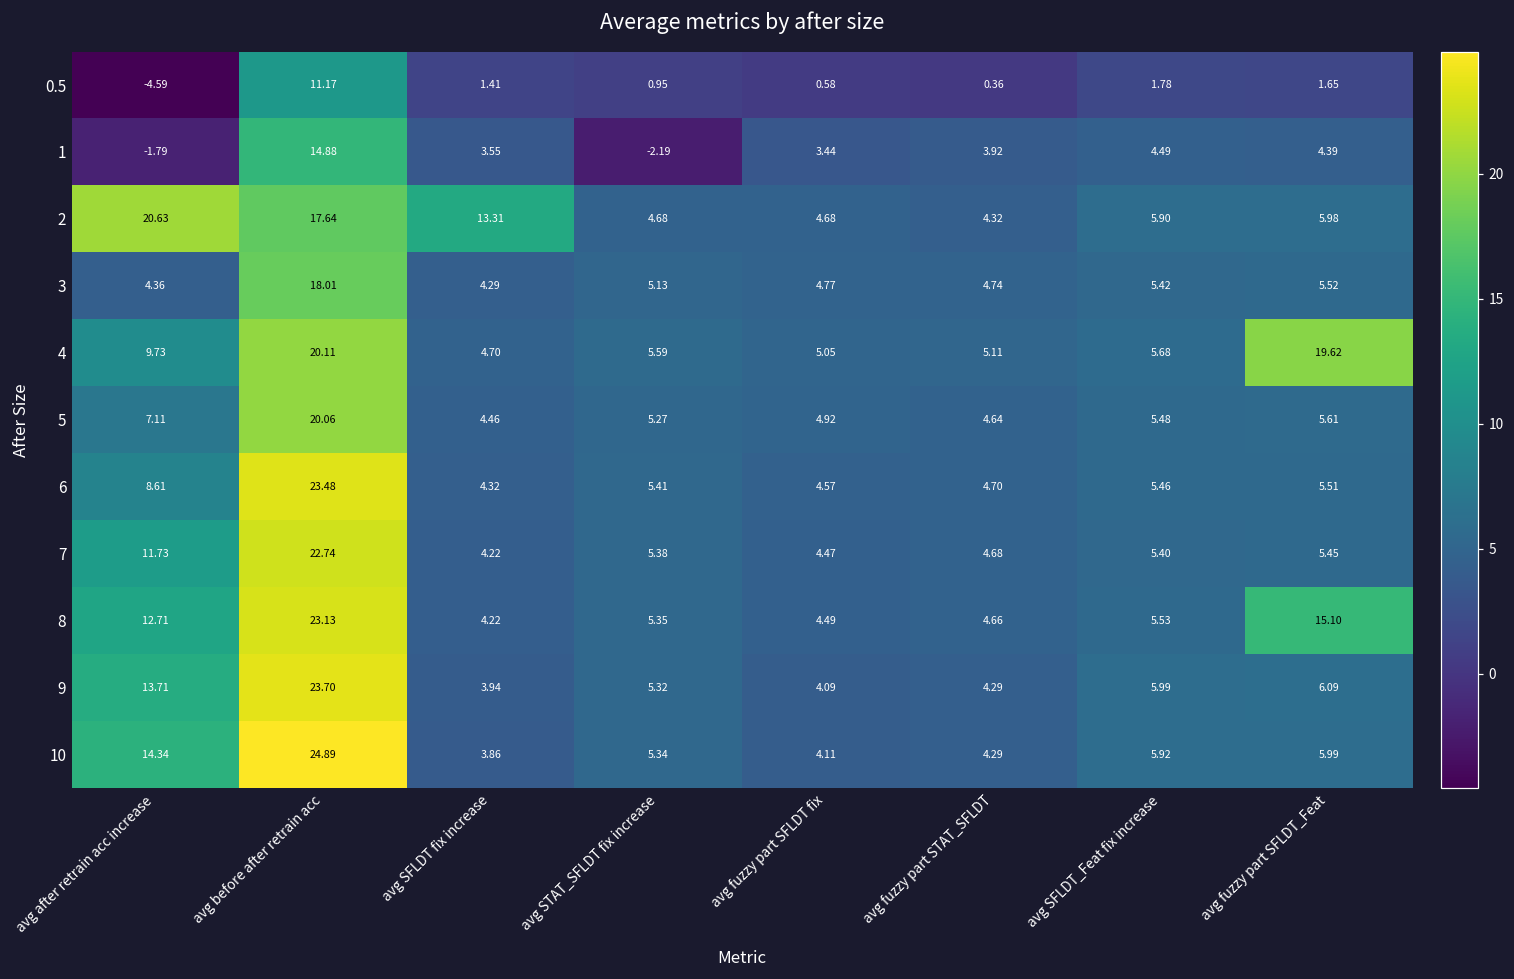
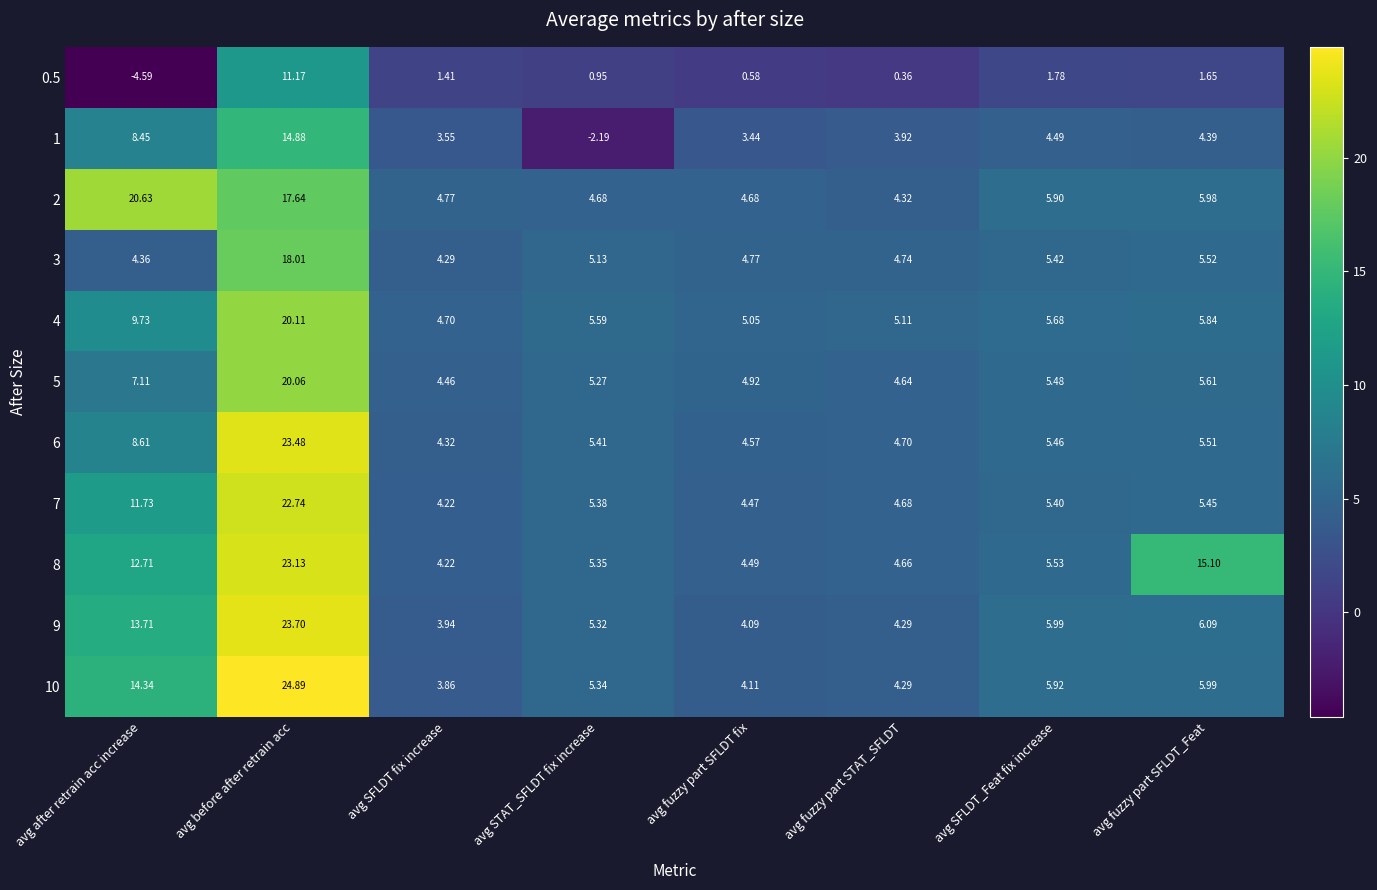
  {
    "0.5": {
      "avg after retrain acc increase": -4.59,
      "avg before after retrain acc": 11.17,
      "avg SFLDT fix increase": 1.41,
      "avg STAT_SFLDT fix increase": 0.95,
      "avg fuzzy part SFLDT fix": 0.58,
      "avg fuzzy part STAT_SFLDT": 0.36,
      "avg SFLDT_Feat fix increase": 1.78,
      "avg fuzzy part SFLDT_Feat": 1.65
    },
    "1": {
-     "avg after retrain acc increase": -1.79,
+     "avg after retrain acc increase": 8.45,
      "avg before after retrain acc": 14.88,
      "avg SFLDT fix increase": 3.55,
      "avg STAT_SFLDT fix increase": -2.19,
      "avg fuzzy part SFLDT fix": 3.44,
      "avg fuzzy part STAT_SFLDT": 3.92,
      "avg SFLDT_Feat fix increase": 4.49,
      "avg fuzzy part SFLDT_Feat": 4.39
    },
    "2": {
      "avg after retrain acc increase": 20.63,
      "avg before after retrain acc": 17.64,
-     "avg SFLDT fix increase": 13.31,
+     "avg SFLDT fix increase": 4.77,
      "avg STAT_SFLDT fix increase": 4.68,
      "avg fuzzy part SFLDT fix": 4.68,
      "avg fuzzy part STAT_SFLDT": 4.32,
      "avg SFLDT_Feat fix increase": 5.90,
      "avg fuzzy part SFLDT_Feat": 5.98
    },
    "3": {
      "avg after retrain acc increase": 4.36,
      "avg before after retrain acc": 18.01,
      "avg SFLDT fix increase": 4.29,
      "avg STAT_SFLDT fix increase": 5.13,
      "avg fuzzy part SFLDT fix": 4.77,
      "avg fuzzy part STAT_SFLDT": 4.74,
      "avg SFLDT_Feat fix increase": 5.42,
      "avg fuzzy part SFLDT_Feat": 5.52
    },
    "4": {
      "avg after retrain acc increase": 9.73,
      "avg before after retrain acc": 20.11,
      "avg SFLDT fix increase": 4.70,
      "avg STAT_SFLDT fix increase": 5.59,
      "avg fuzzy part SFLDT fix": 5.05,
      "avg fuzzy part STAT_SFLDT": 5.11,
      "avg SFLDT_Feat fix increase": 5.68,
-     "avg fuzzy part SFLDT_Feat": 19.62
+     "avg fuzzy part SFLDT_Feat": 5.84
    },
    "5": {
      "avg after retrain acc increase": 7.11,
      "avg before after retrain acc": 20.06,
      "avg SFLDT fix increase": 4.46,
      "avg STAT_SFLDT fix increase": 5.27,
      "avg fuzzy part SFLDT fix": 4.92,
      "avg fuzzy part STAT_SFLDT": 4.64,
      "avg SFLDT_Feat fix increase": 5.48,
      "avg fuzzy part SFLDT_Feat": 5.61
    },
    "6": {
      "avg after retrain acc increase": 8.61,
      "avg before after retrain acc": 23.48,
      "avg SFLDT fix increase": 4.32,
      "avg STAT_SFLDT fix increase": 5.41,
      "avg fuzzy part SFLDT fix": 4.57,
      "avg fuzzy part STAT_SFLDT": 4.70,
      "avg SFLDT_Feat fix increase": 5.46,
      "avg fuzzy part SFLDT_Feat": 5.51
    },
    "7": {
      "avg after retrain acc increase": 11.73,
      "avg before after retrain acc": 22.74,
      "avg SFLDT fix increase": 4.22,
      "avg STAT_SFLDT fix increase": 5.38,
      "avg fuzzy part SFLDT fix": 4.47,
      "avg fuzzy part STAT_SFLDT": 4.68,
      "avg SFLDT_Feat fix increase": 5.40,
      "avg fuzzy part SFLDT_Feat": 5.45
    },
    "8": {
      "avg after retrain acc increase": 12.71,
      "avg before after retrain acc": 23.13,
      "avg SFLDT fix increase": 4.22,
      "avg STAT_SFLDT fix increase": 5.35,
      "avg fuzzy part SFLDT fix": 4.49,
      "avg fuzzy part STAT_SFLDT": 4.66,
      "avg SFLDT_Feat fix increase": 5.53,
      "avg fuzzy part SFLDT_Feat": 15.10
    },
    "9": {
      "avg after retrain acc increase": 13.71,
      "avg before after retrain acc": 23.70,
      "avg SFLDT fix increase": 3.94,
      "avg STAT_SFLDT fix increase": 5.32,
      "avg fuzzy part SFLDT fix": 4.09,
      "avg fuzzy part STAT_SFLDT": 4.29,
      "avg SFLDT_Feat fix increase": 5.99,
      "avg fuzzy part SFLDT_Feat": 6.09
    },
    "10": {
      "avg after retrain acc increase": 14.34,
      "avg before after retrain acc": 24.89,
      "avg SFLDT fix increase": 3.86,
      "avg STAT_SFLDT fix increase": 5.34,
      "avg fuzzy part SFLDT fix": 4.11,
      "avg fuzzy part STAT_SFLDT": 4.29,
      "avg SFLDT_Feat fix increase": 5.92,
      "avg fuzzy part SFLDT_Feat": 5.99
    }
  }
